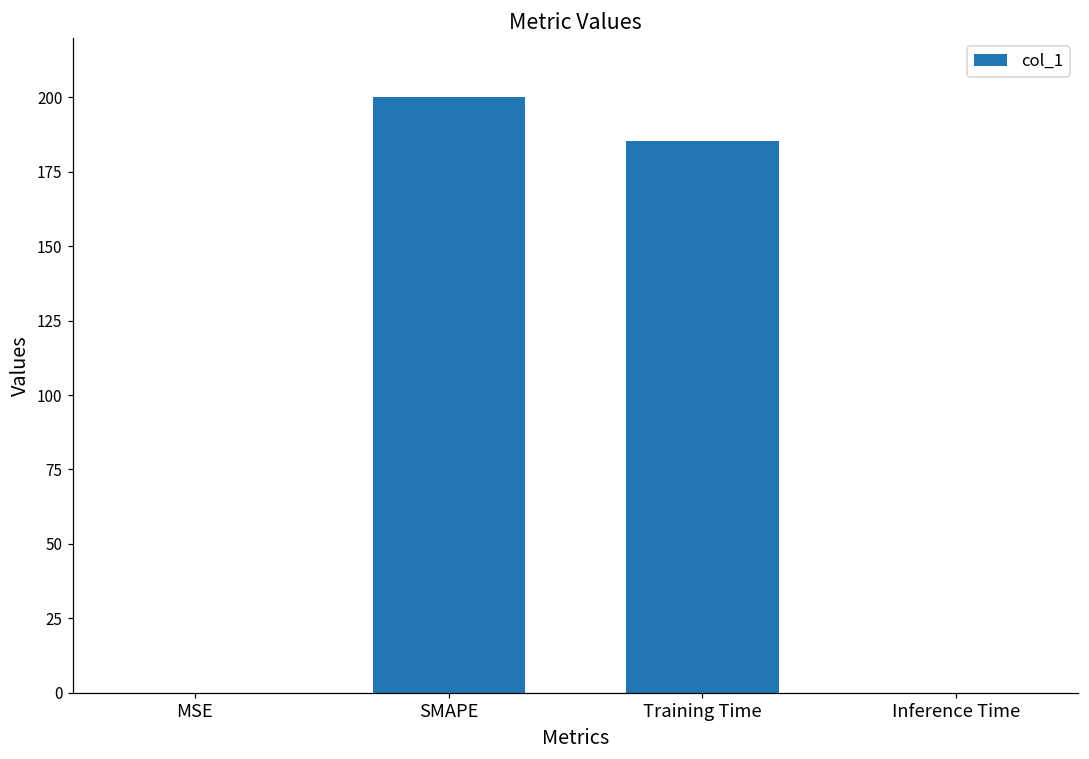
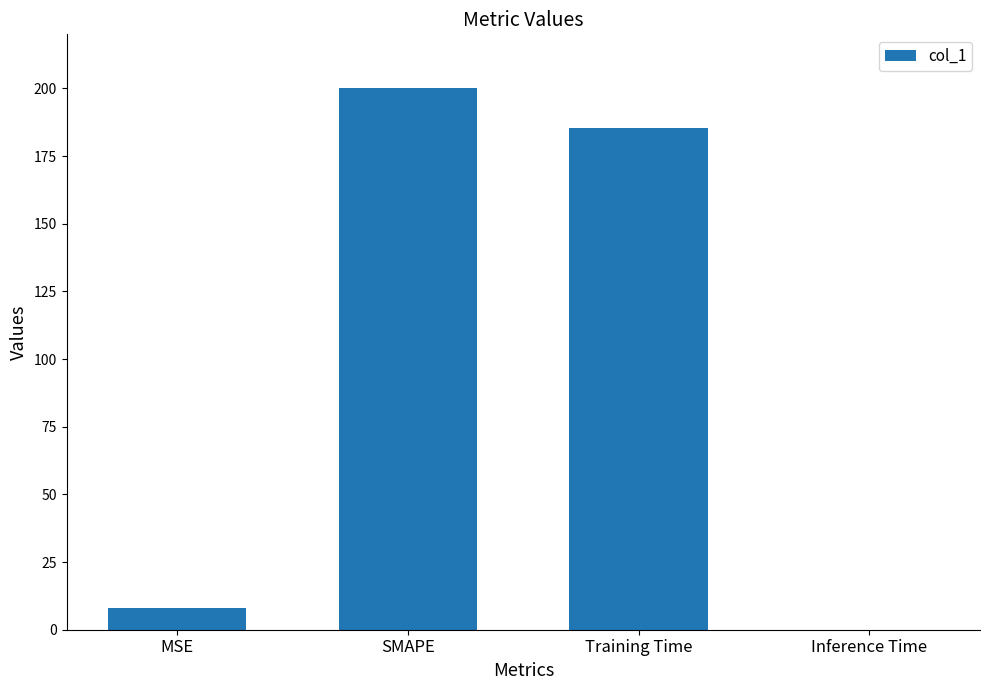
  {
-   "MSE": 0,
+   "MSE": 8,
    "SMAPE": 200,
    "Training Time": 185
  }
